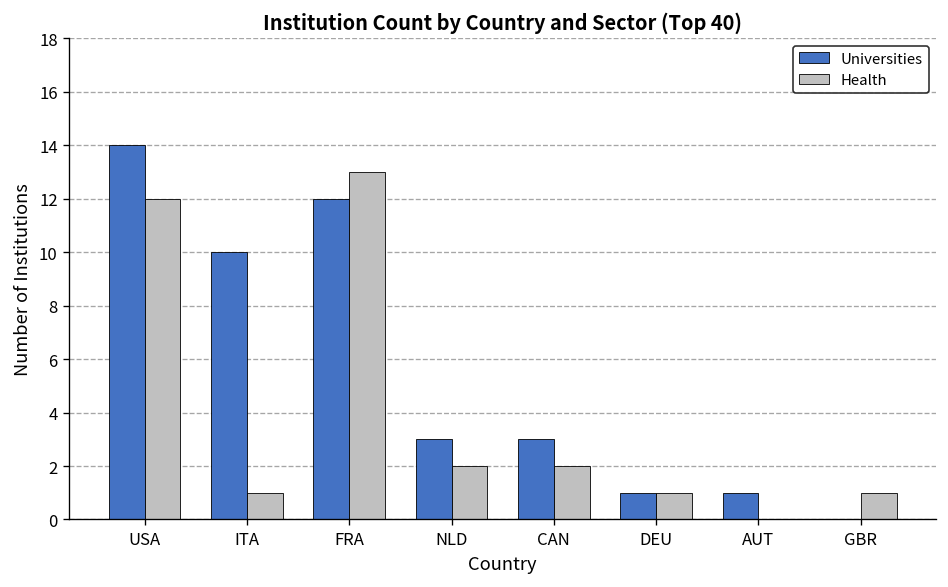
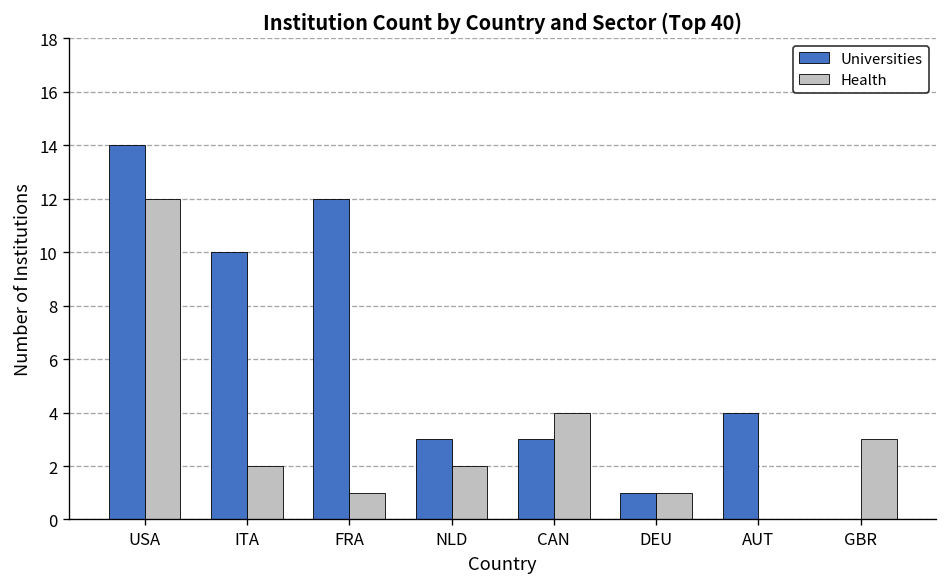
  {
    "Universities": {
      "USA": 14,
      "ITA": 10,
      "FRA": 12,
      "NLD": 3,
      "CAN": 3,
      "DEU": 1,
-     "AUT": 1,
+     "AUT": 4,
      "GBR": 0
    },
    "Health": {
      "USA": 12,
-     "ITA": 1,
-     "FRA": 13,
+     "ITA": 2,
+     "FRA": 1,
      "NLD": 2,
-     "CAN": 2,
+     "CAN": 4,
      "DEU": 1,
      "AUT": 0,
-     "GBR": 1
+     "GBR": 3
    }
  }
